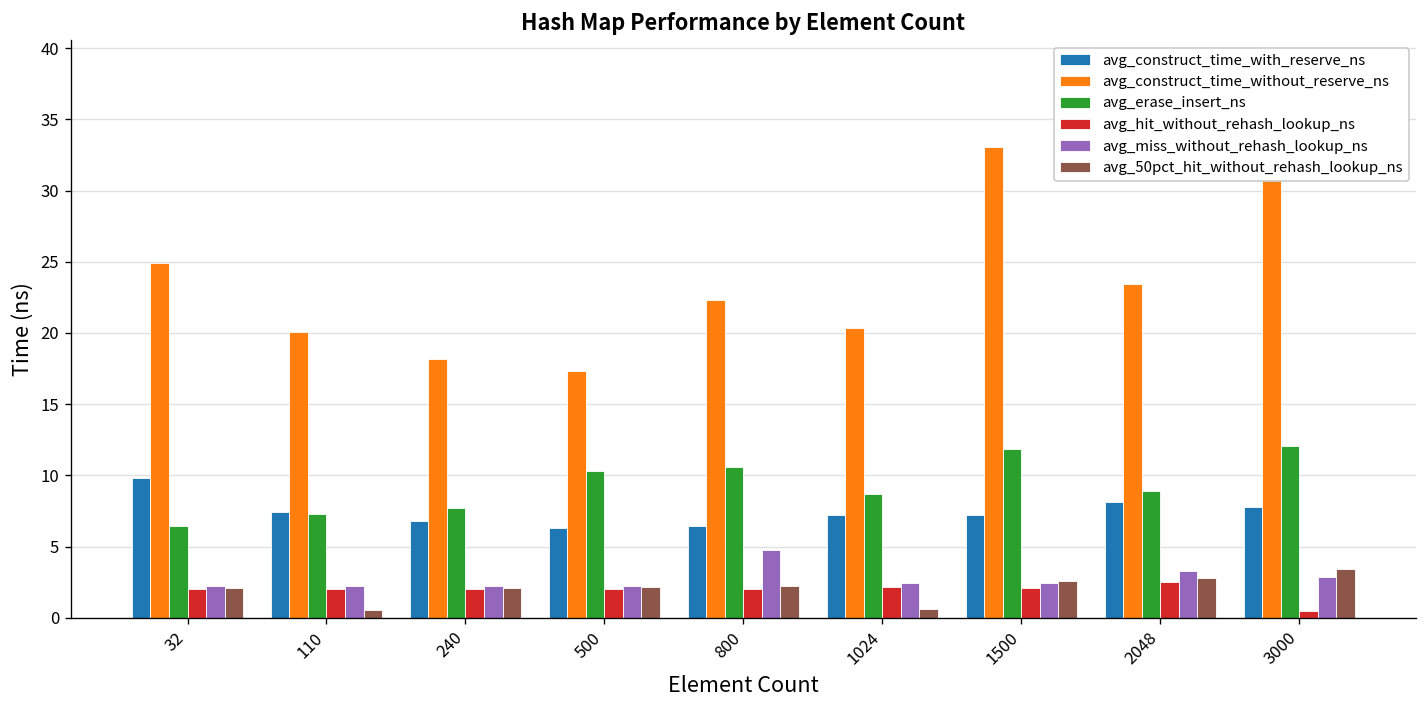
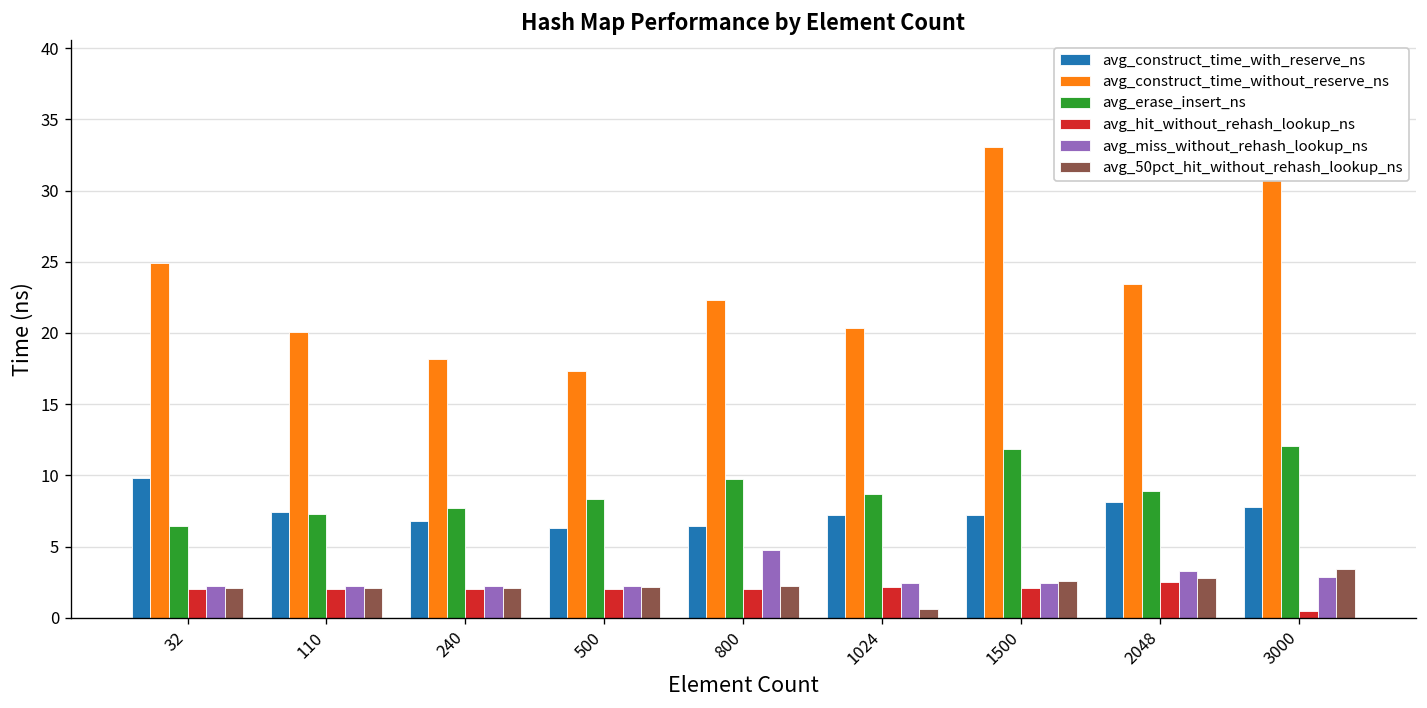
  {
    "avg_construct_time_with_reserve_ns": {
      "32": 9.8,
      "110": 7.4,
      "240": 6.8,
      "500": 6.3,
      "800": 6.4,
      "1024": 7.2,
      "1500": 7.2,
      "2048": 8.1,
      "3000": 7.8
    },
    "avg_construct_time_without_reserve_ns": {
      "32": 24.9,
      "110": 20.1,
      "240": 18.2,
      "500": 17.3,
      "800": 22.3,
      "1024": 20.4,
      "1500": 33.1,
      "2048": 23.4
    },
    "avg_erase_insert_ns": {
      "32": 6.5,
      "110": 7.3,
      "240": 7.7,
-     "500": 10.3,
-     "800": 10.6,
+     "500": 8.4,
+     "800": 9.8,
      "1024": 8.7,
      "1500": 11.9,
      "2048": 8.9,
      "3000": 12.1
    },
    "avg_hit_without_rehash_lookup_ns": {
      "32": 2.0,
      "110": 2.0,
      "240": 2.0,
      "500": 2.0,
      "800": 2.0,
      "1024": 2.1,
      "1500": 2.1,
      "2048": 2.5,
      "3000": 0.5
    },
    "avg_miss_without_rehash_lookup_ns": {
      "32": 2.2,
      "110": 2.3,
      "240": 2.3,
      "500": 2.2,
      "800": 4.7,
      "1024": 2.5,
      "1500": 2.5,
      "2048": 3.3,
      "3000": 2.8
    },
    "avg_50pct_hit_without_rehash_lookup_ns": {
      "32": 2.1,
-     "110": 0.6,
+     "110": 2.1,
      "240": 2.1,
      "500": 2.1,
      "800": 2.2,
      "1024": 0.6,
      "1500": 2.6,
      "2048": 2.8,
      "3000": 3.4
    }
  }
